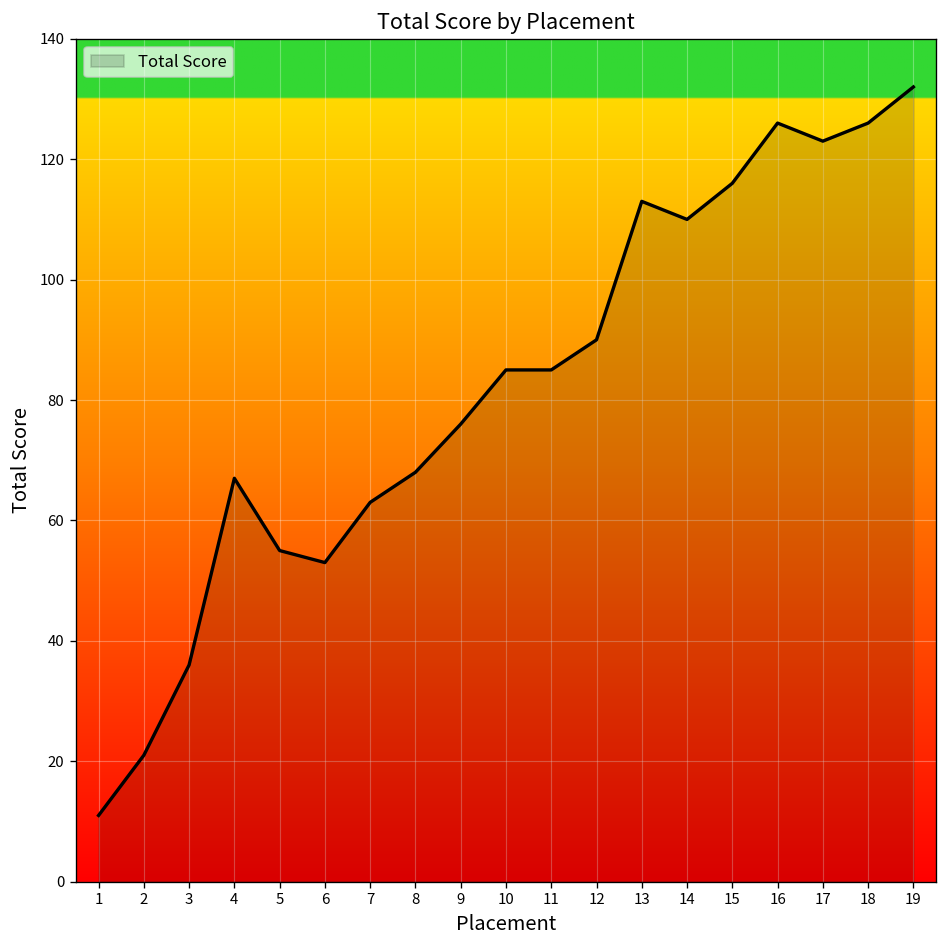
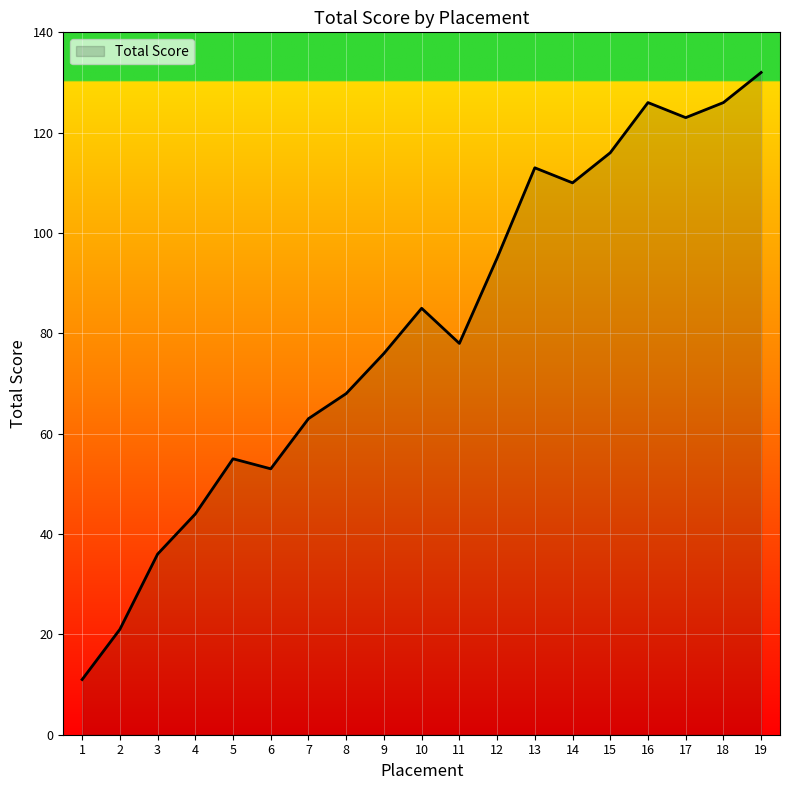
  {
    "1": 11,
    "2": 21,
    "3": 36,
-   "4": 67,
+   "4": 44,
    "5": 55,
    "6": 53,
    "7": 63,
    "8": 68,
    "9": 76,
    "10": 85,
-   "11": 85,
-   "12": 90,
+   "11": 78,
+   "12": 95,
    "13": 113,
    "14": 110,
    "15": 116,
    "16": 126,
    "17": 123,
    "18": 126,
    "19": 132
  }
